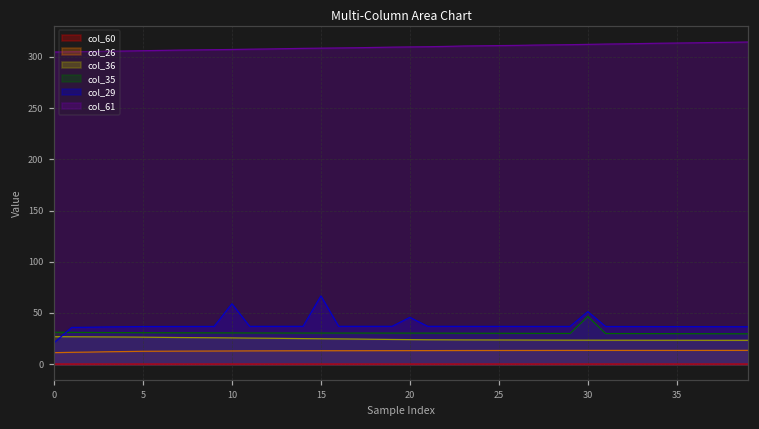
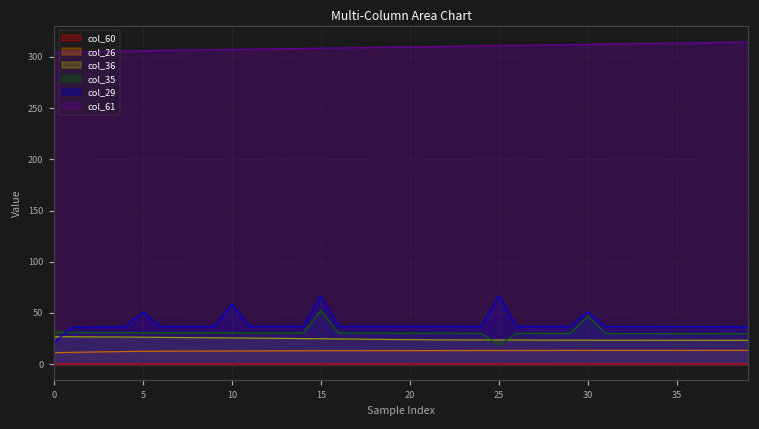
  {
    "col_35": {
      "0": 30,
      "5": 30,
      "10": 30,
-     "15": 30,
+     "15": 50,
      "20": 30,
-     "25": 30,
+     "25": 20,
      "30": 50,
      "35": 30
    },
    "col_29": {
      "0": 20,
-     "5": 40,
+     "5": 50,
      "10": 60,
      "15": 70,
-     "20": 50,
-     "25": 40,
+     "20": 40,
+     "25": 70,
      "30": 50,
      "35": 40
    },
    "col_61": {
      "0": 300,
      "5": 310,
      "10": 310,
      "15": 310,
      "20": 310,
      "25": 310,
      "30": 310,
      "35": 310
    }
  }
